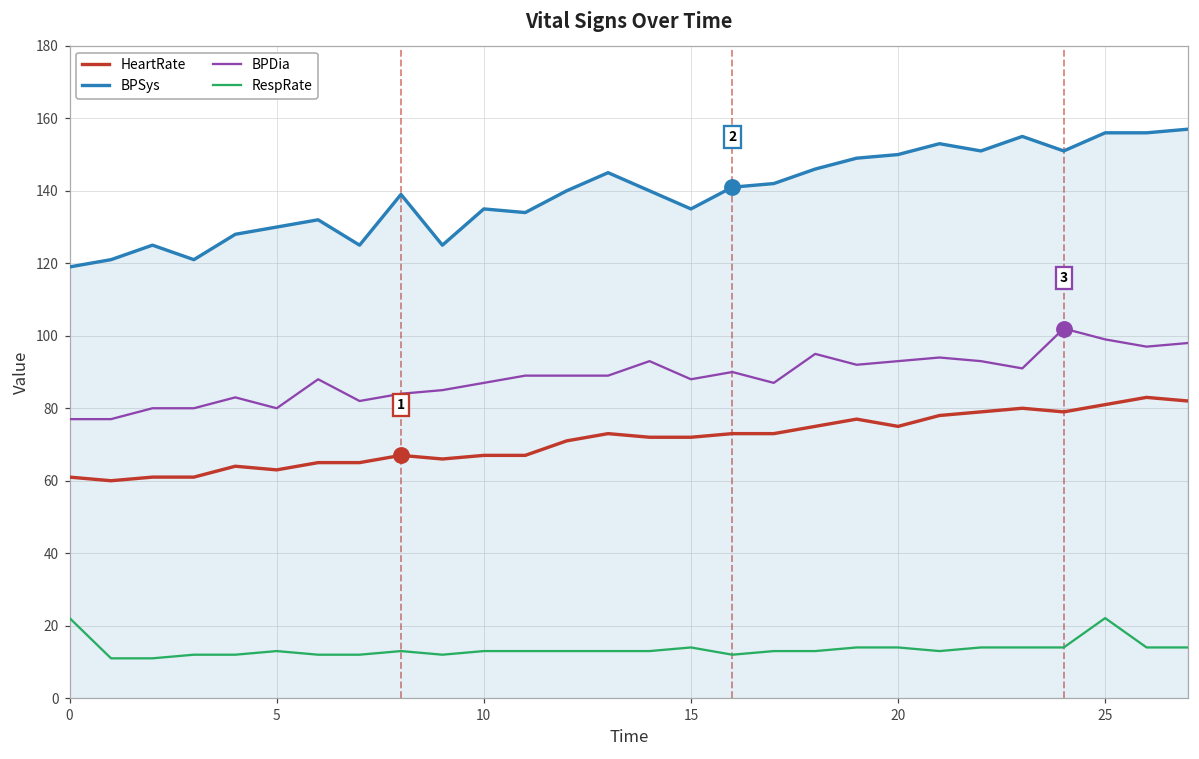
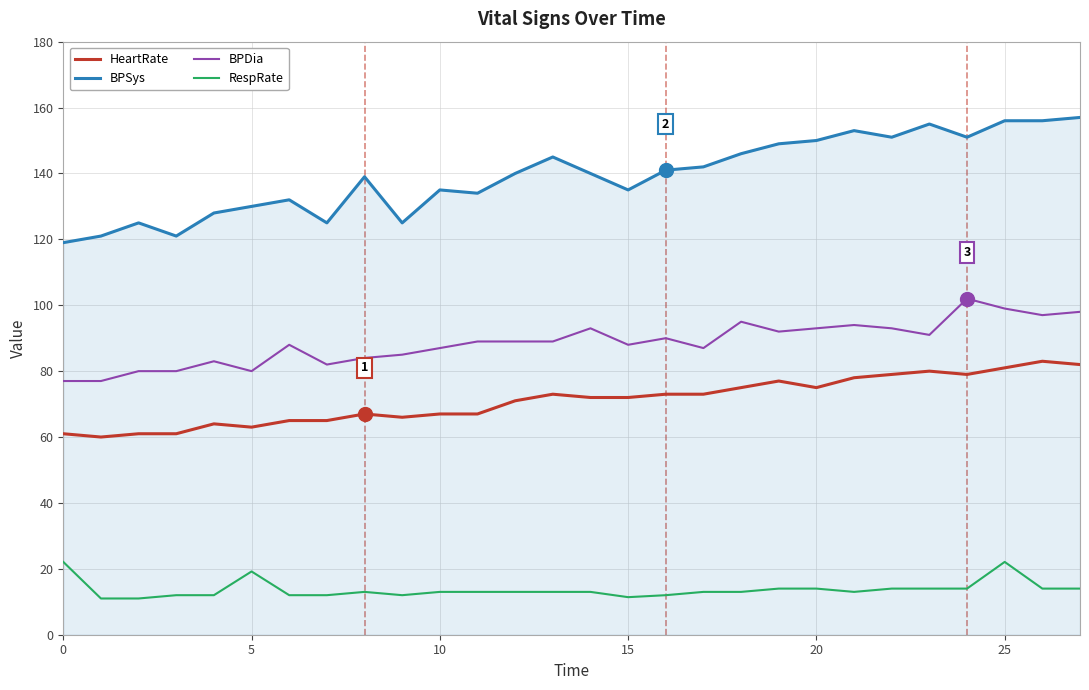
  {
    "RespRate": {
      "0": 22,
-     "5": 13,
+     "5": 19,
      "10": 13,
-     "15": 14,
+     "15": 11,
      "20": 14,
      "25": 22
    }
  }
